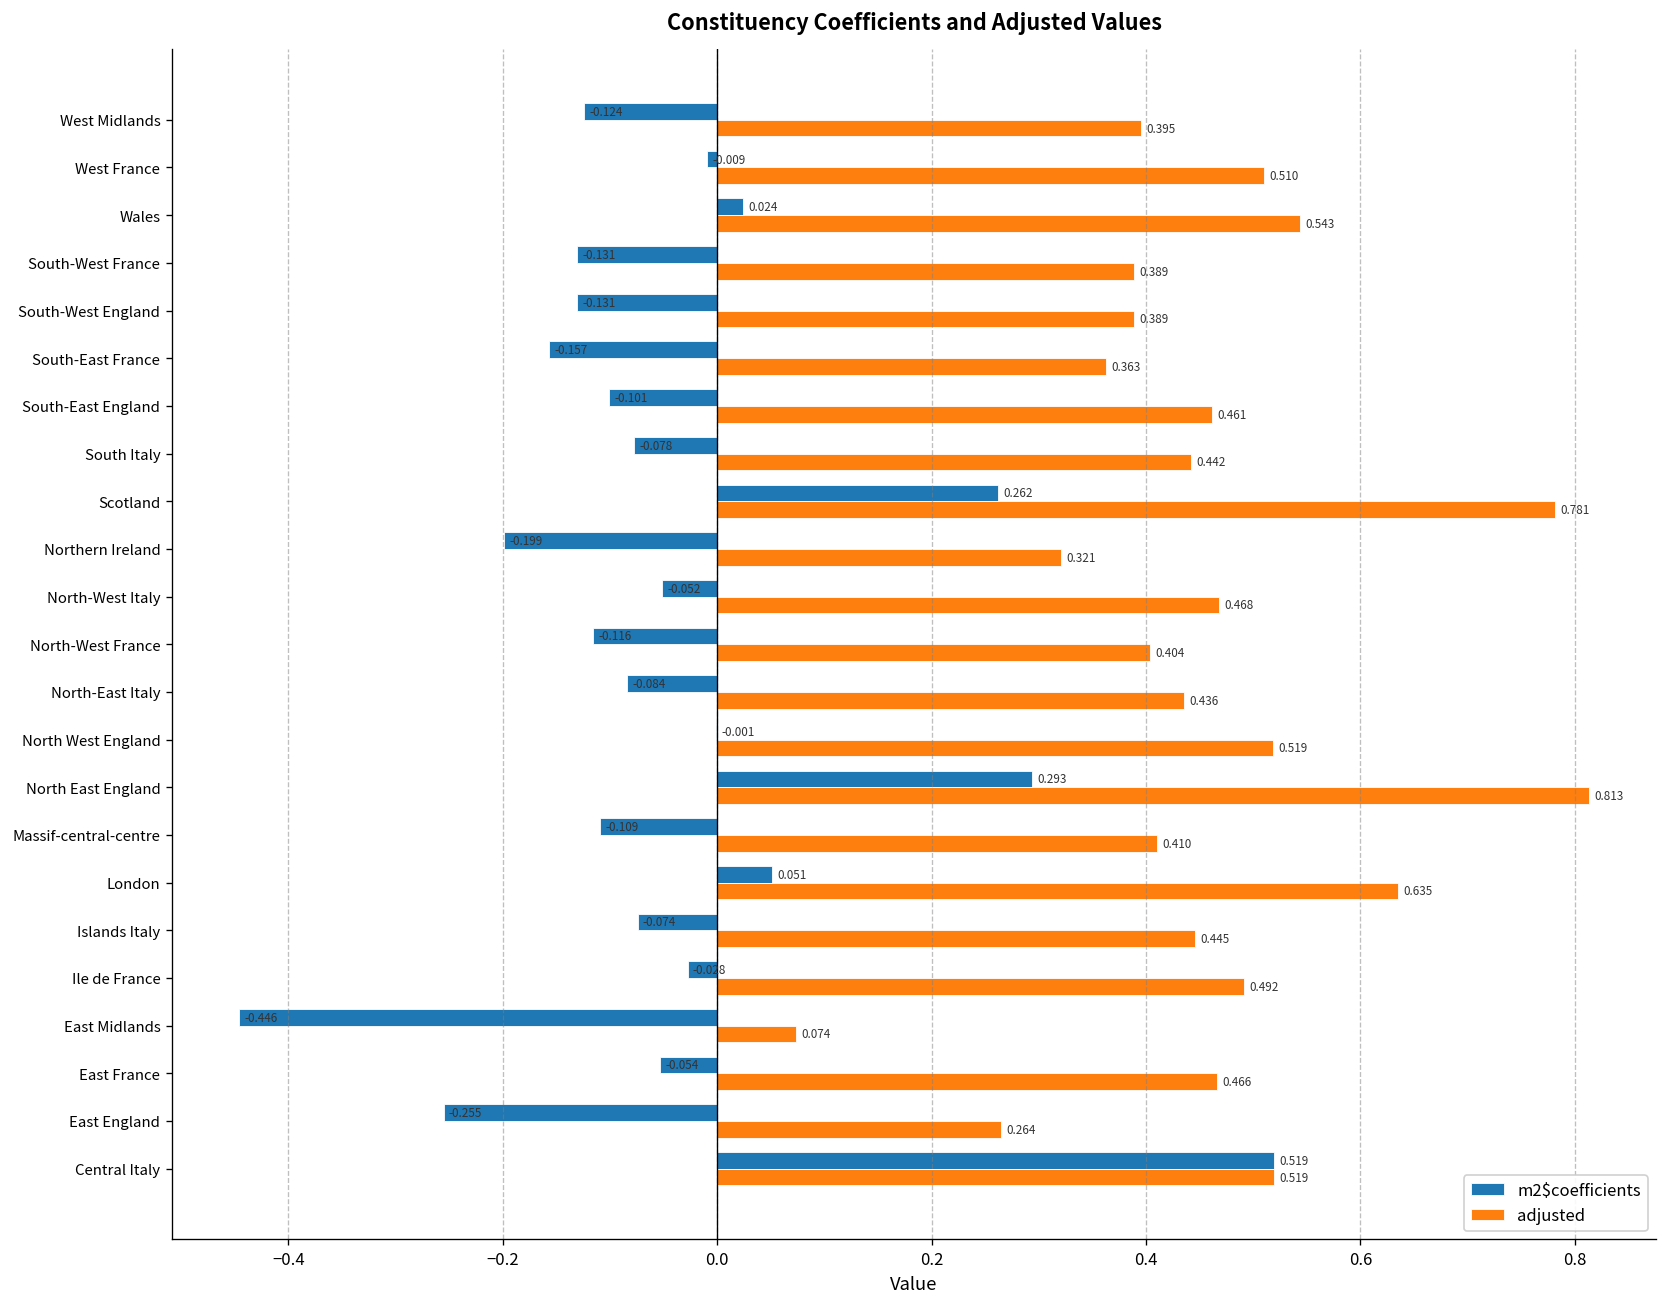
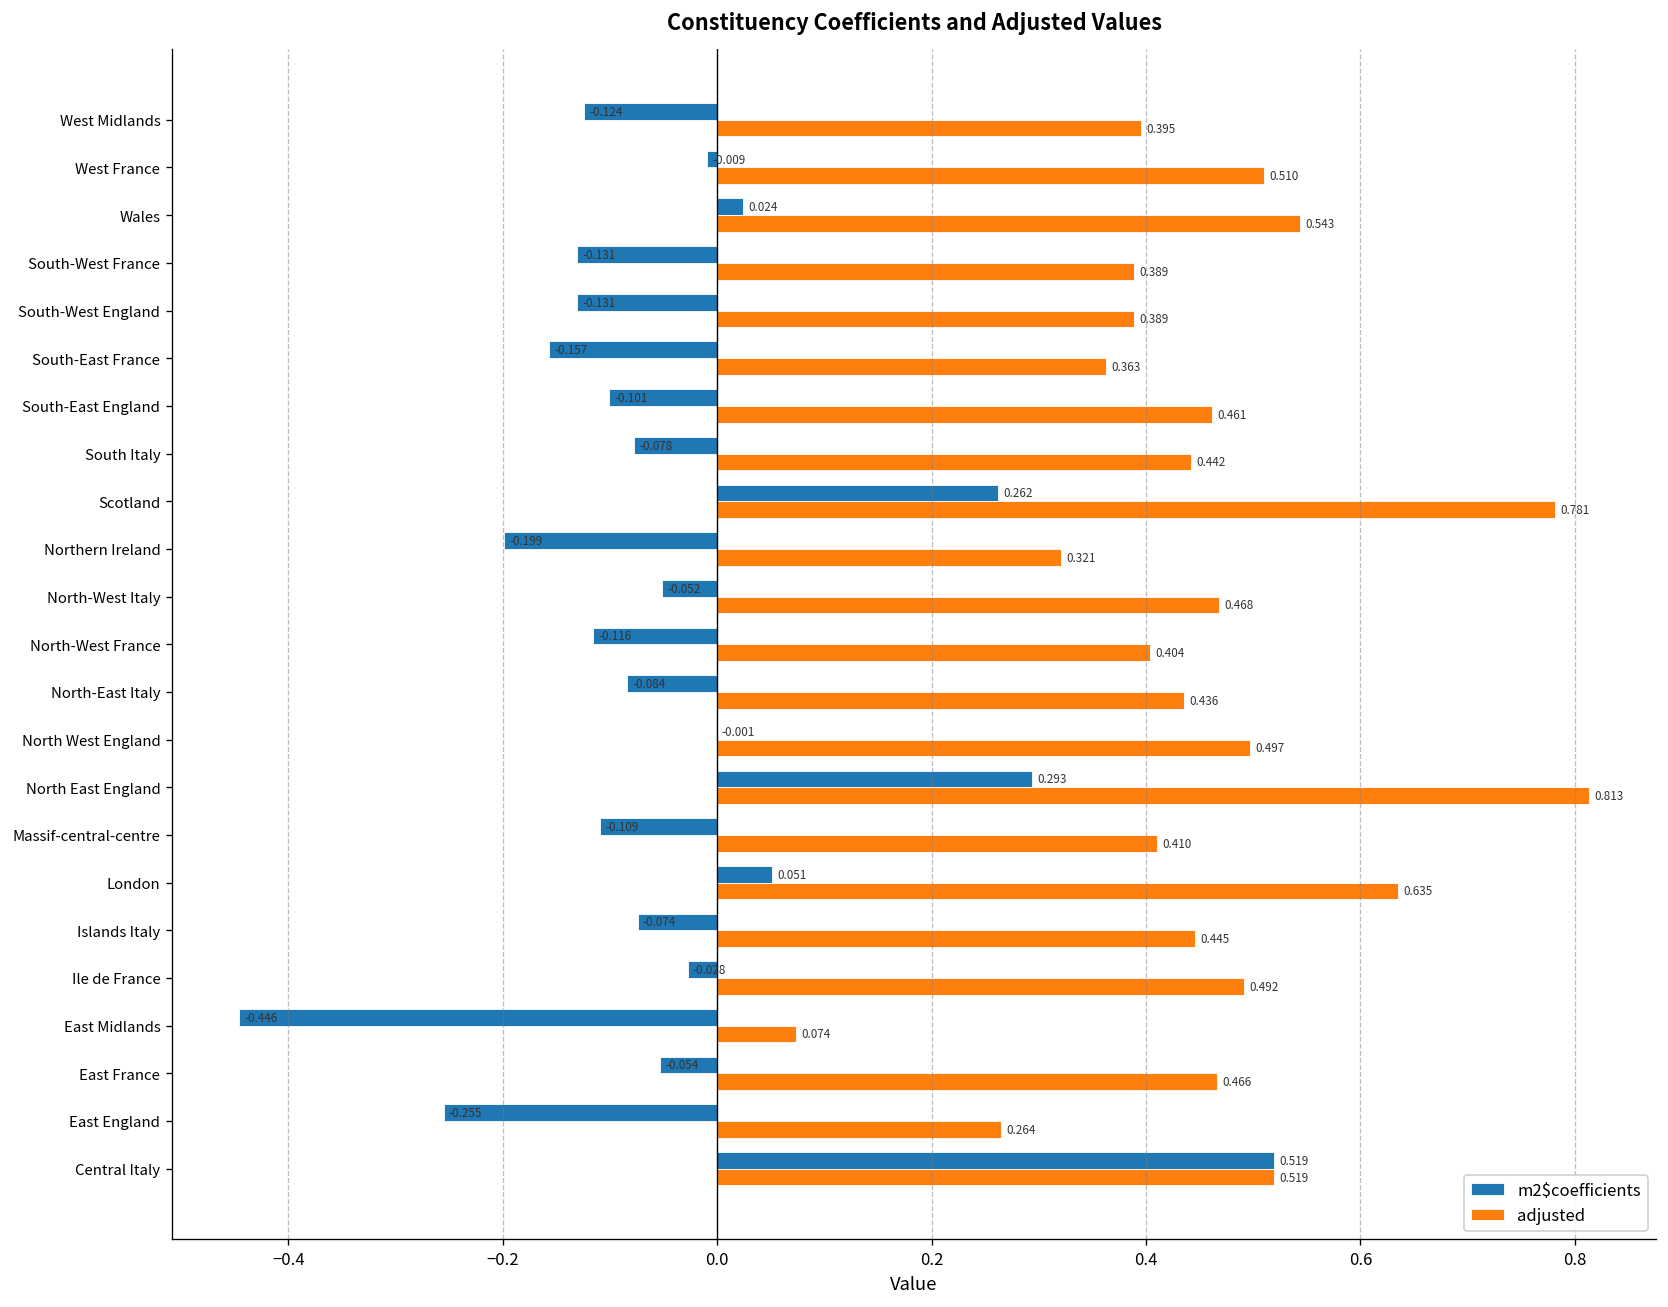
  {
    "m2$coefficients": {
      "West Midlands": -0.124,
      "West France": -0.009,
      "Wales": 0.024,
      "South-West France": -0.131,
      "South-West England": -0.131,
      "South-East France": -0.157,
      "South-East England": -0.101,
      "South Italy": -0.078,
      "Scotland": 0.262,
      "Northern Ireland": -0.199,
      "North-West Italy": -0.052,
      "North-West France": -0.116,
      "North-East Italy": -0.084,
      "North West England": -0.001,
      "North East England": 0.293,
      "Massif-central-centre": -0.109,
      "London": 0.051,
      "Islands Italy": -0.074,
      "Ile de France": -0.028,
      "East Midlands": -0.446,
      "East France": -0.054,
      "East England": -0.255,
      "Central Italy": 0.519
    },
    "adjusted": {
      "West Midlands": 0.395,
      "West France": 0.510,
      "Wales": 0.543,
      "South-West France": 0.389,
      "South-West England": 0.389,
      "South-East France": 0.363,
      "South-East England": 0.461,
      "South Italy": 0.442,
      "Scotland": 0.781,
      "Northern Ireland": 0.321,
      "North-West Italy": 0.468,
      "North-West France": 0.404,
      "North-East Italy": 0.436,
-     "North West England": 0.519,
+     "North West England": 0.497,
      "North East England": 0.813,
      "Massif-central-centre": 0.410,
      "London": 0.635,
      "Islands Italy": 0.445,
      "Ile de France": 0.492,
      "East Midlands": 0.074,
      "East France": 0.466,
      "East England": 0.264,
      "Central Italy": 0.519
    }
  }
